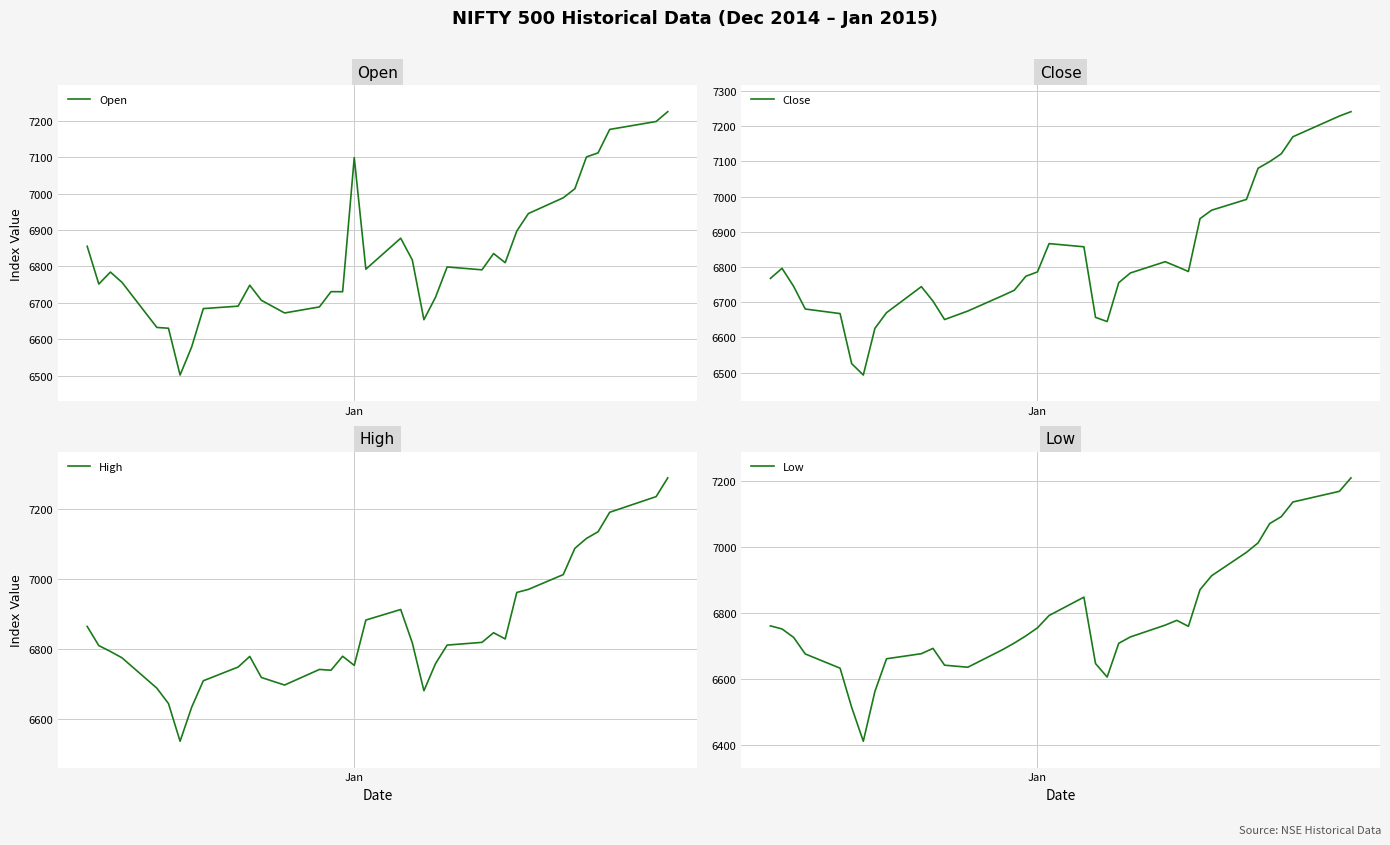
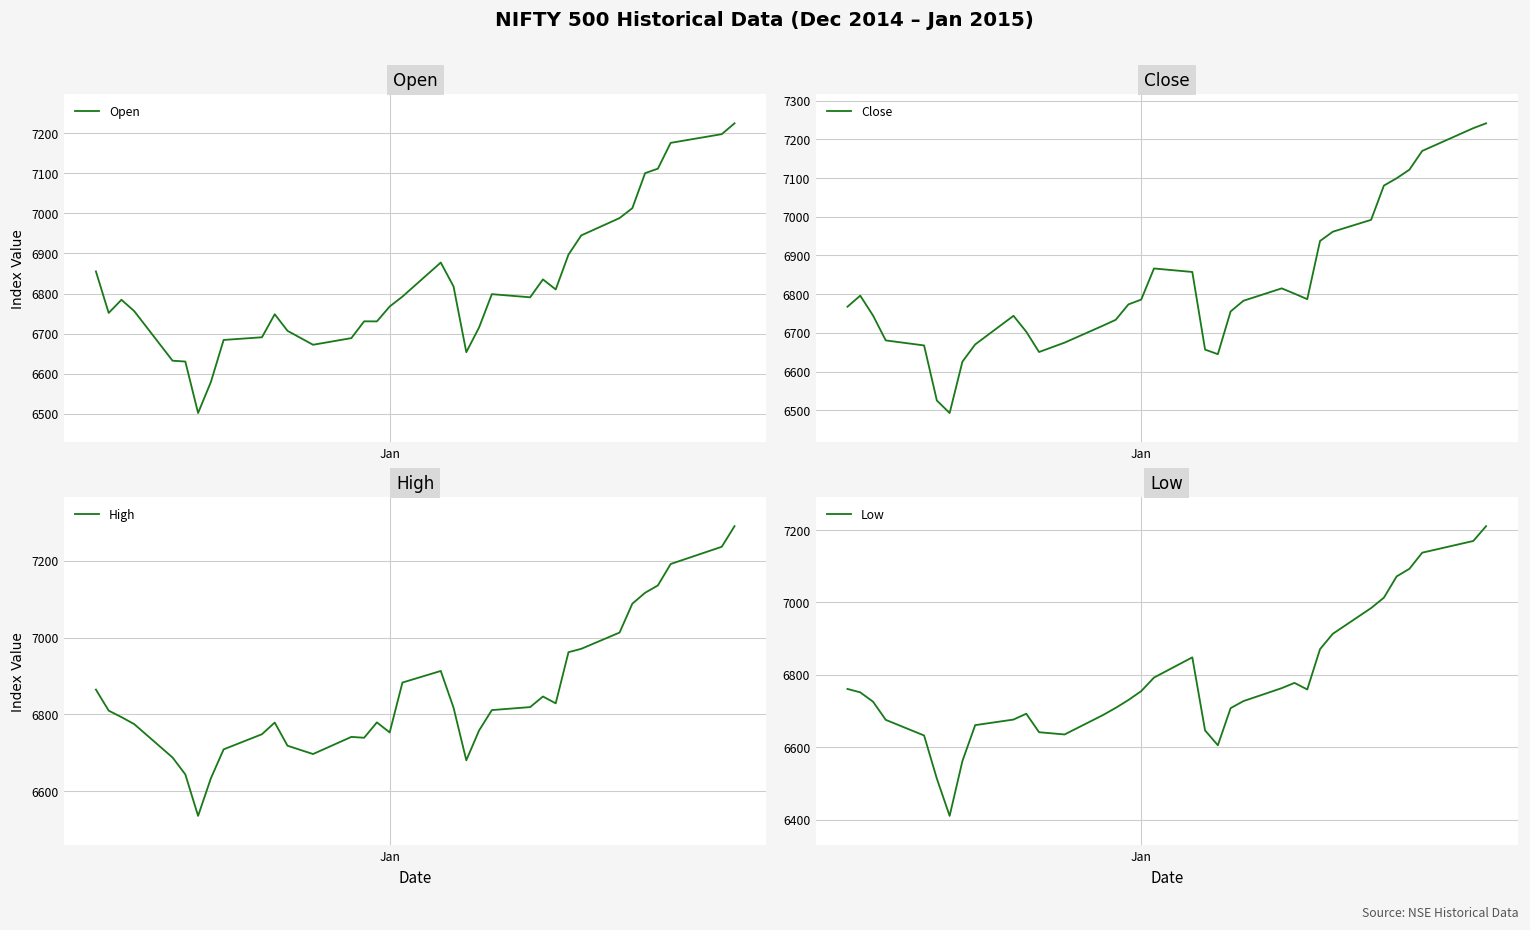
  {
    "Open": {
-     "Jan": 7100
+     "Jan": 6770
    },
    "Close": {
      "Jan": 6790
    },
    "High": {
      "Jan": 6750
    },
    "Low": {
      "Jan": 6760
    }
  }
